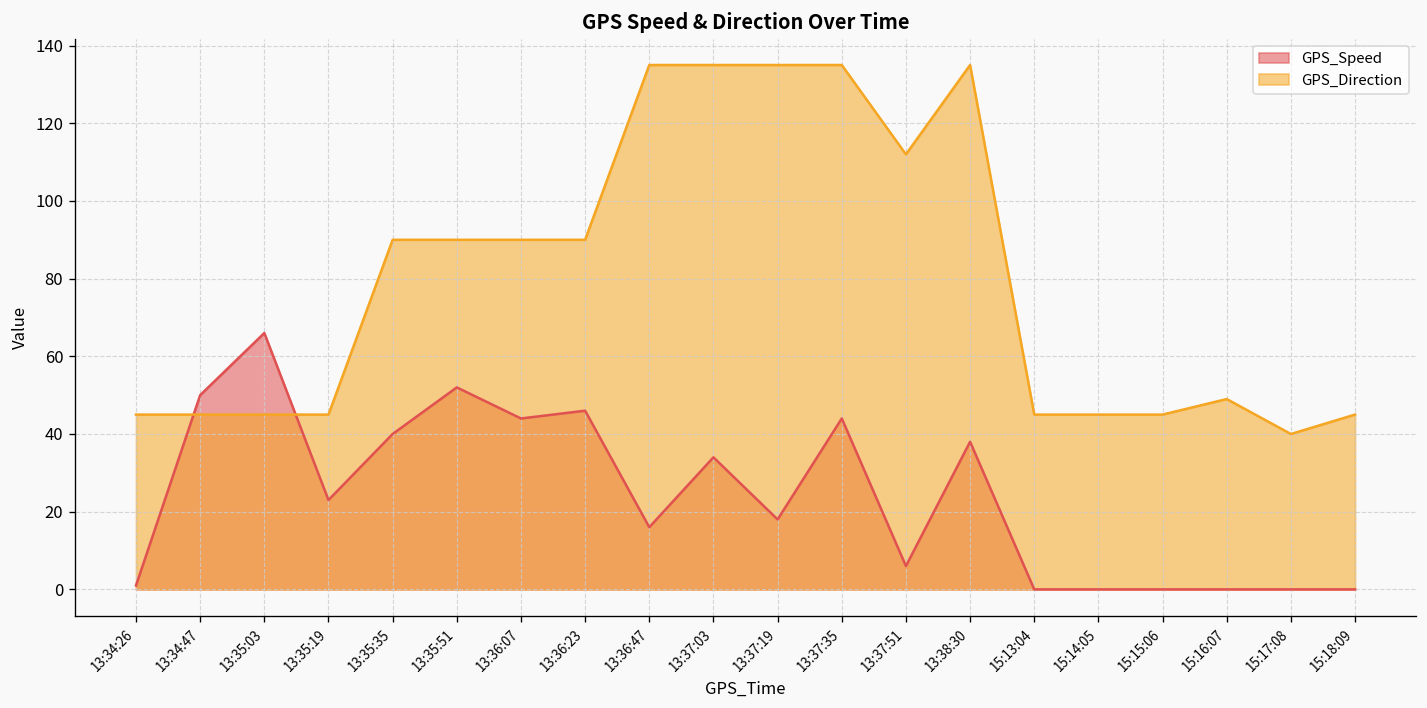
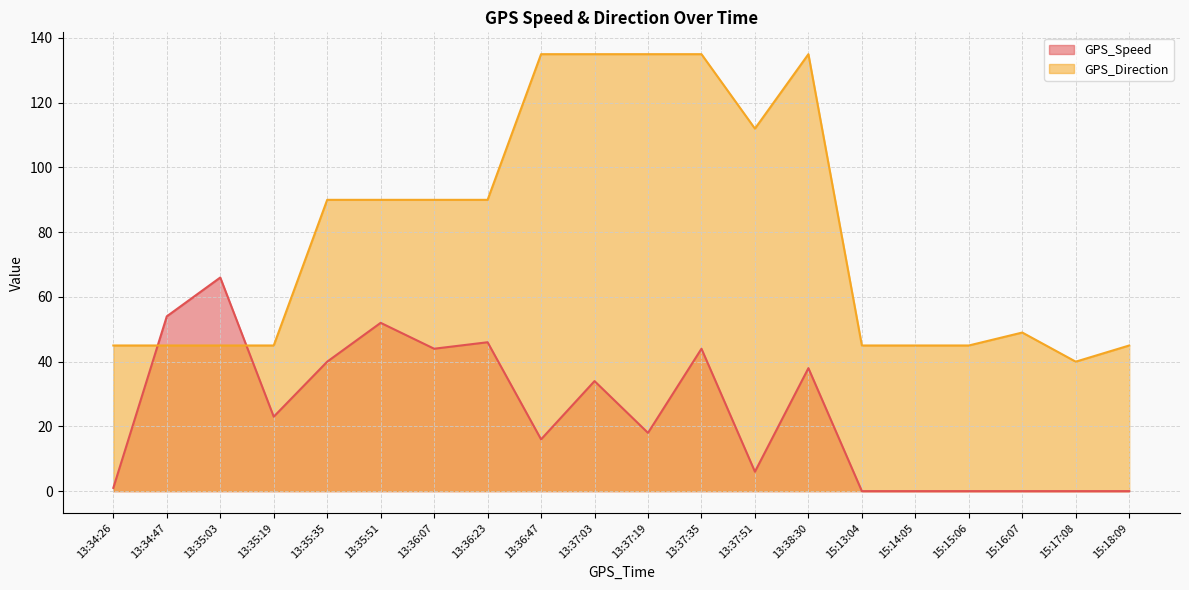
  {
    "GPS_Speed": {
      "13:34:26": 1,
-     "13:34:47": 50,
+     "13:34:47": 54,
      "13:35:03": 66,
      "13:35:19": 23,
      "13:35:35": 40,
      "13:35:51": 52,
      "13:36:07": 44,
      "13:36:23": 46,
      "13:36:47": 16,
      "13:37:03": 34,
      "13:37:19": 18,
      "13:37:35": 44,
      "13:37:51": 6,
      "13:38:30": 38,
      "15:13:04": 0,
      "15:14:05": 0,
      "15:15:06": 0,
      "15:16:07": 0,
      "15:17:08": 0,
      "15:18:09": 0
    },
    "GPS_Direction": {
      "13:34:26": 45,
      "13:34:47": 45,
      "13:35:03": 45,
      "13:35:19": 45,
      "13:35:35": 90,
      "13:35:51": 90,
      "13:36:07": 90,
      "13:36:23": 90,
      "13:36:47": 135,
      "13:37:03": 135,
      "13:37:19": 135,
      "13:37:35": 135,
      "13:37:51": 112,
      "13:38:30": 135,
      "15:13:04": 45,
      "15:14:05": 45,
      "15:15:06": 45,
      "15:16:07": 49,
      "15:17:08": 40,
      "15:18:09": 45
    }
  }
